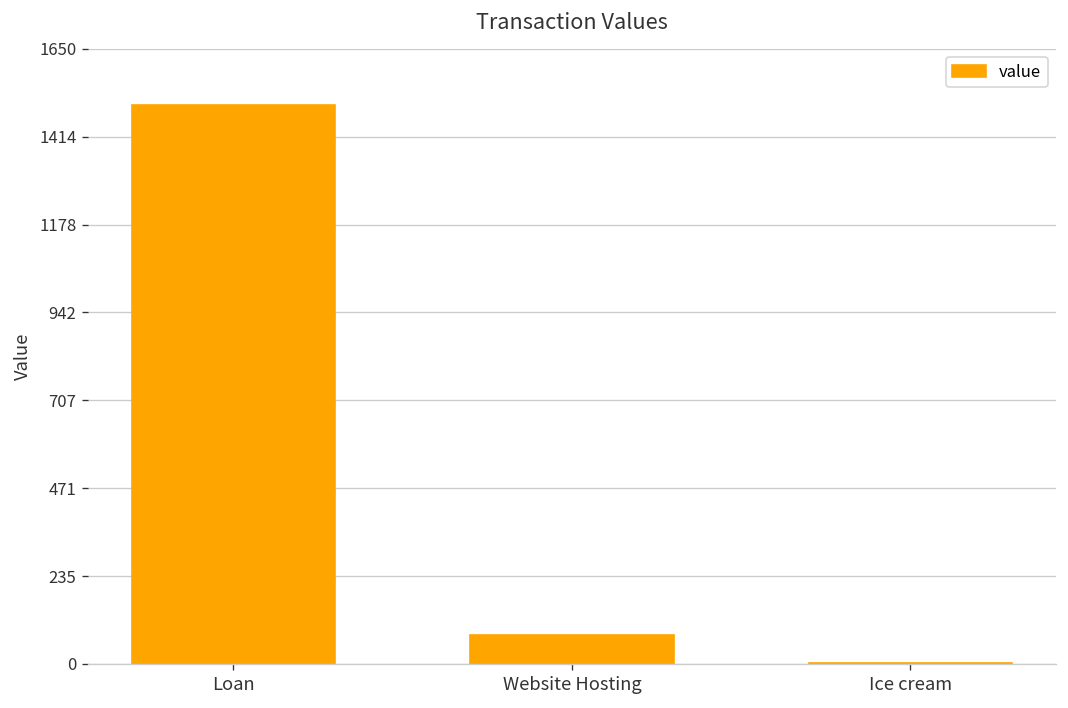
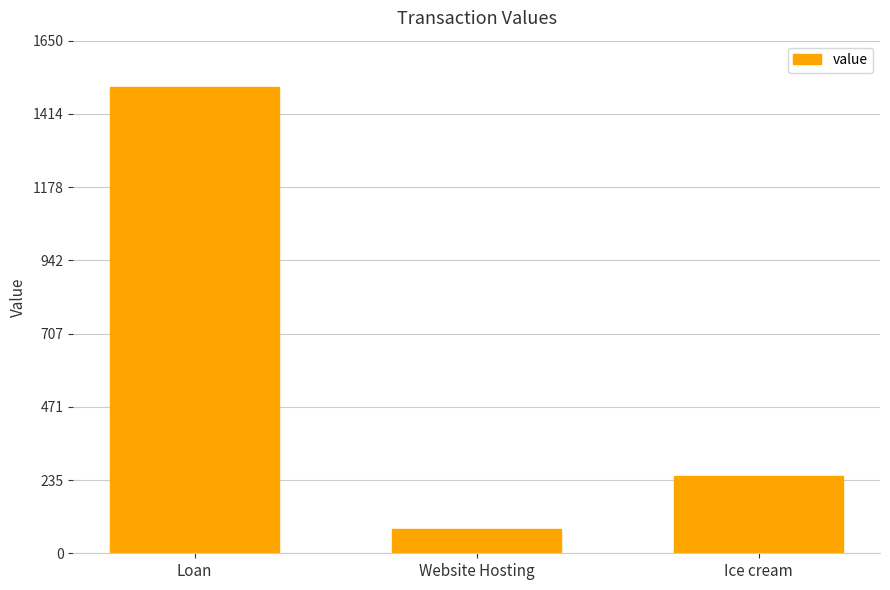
  {
    "Loan": 1500,
    "Website Hosting": 80,
-   "Ice cream": 0
+   "Ice cream": 250
  }
